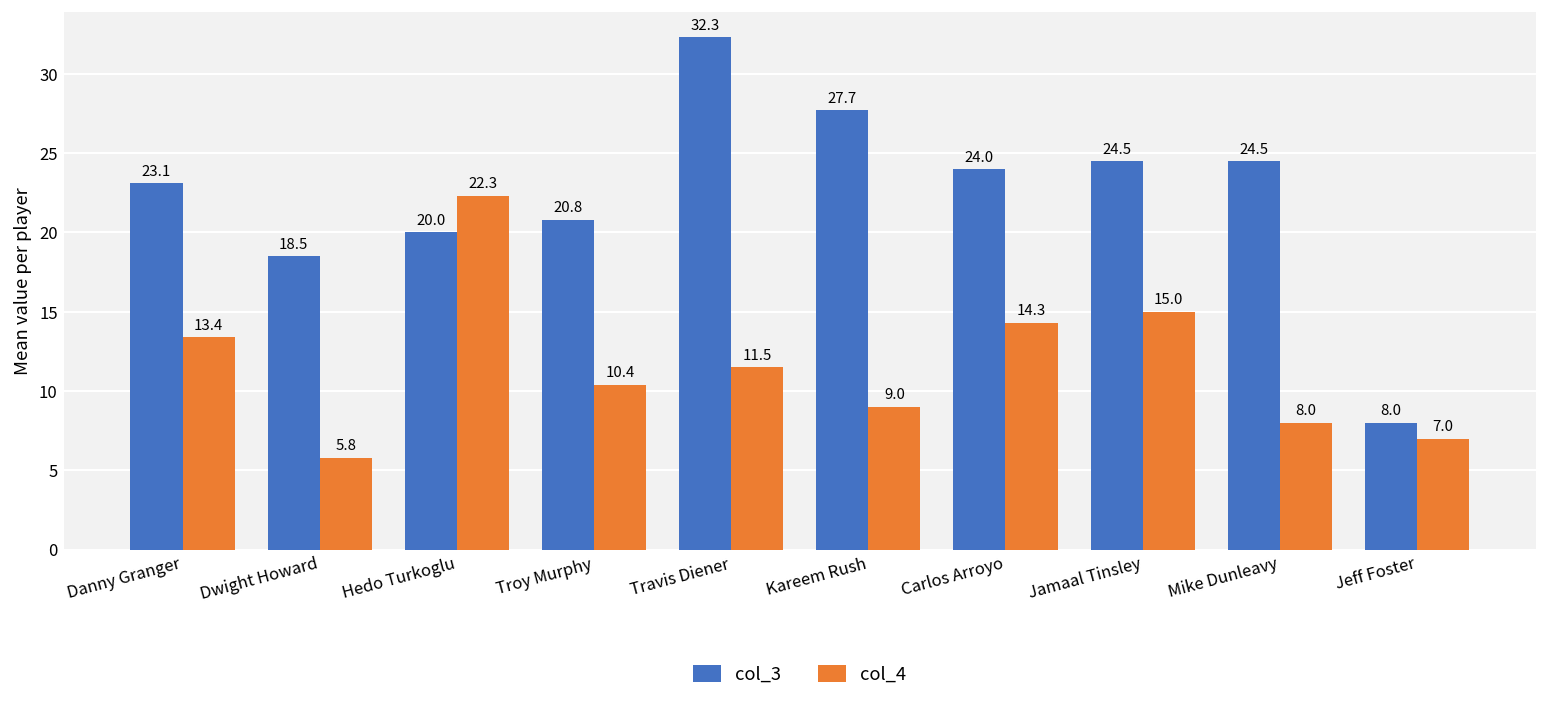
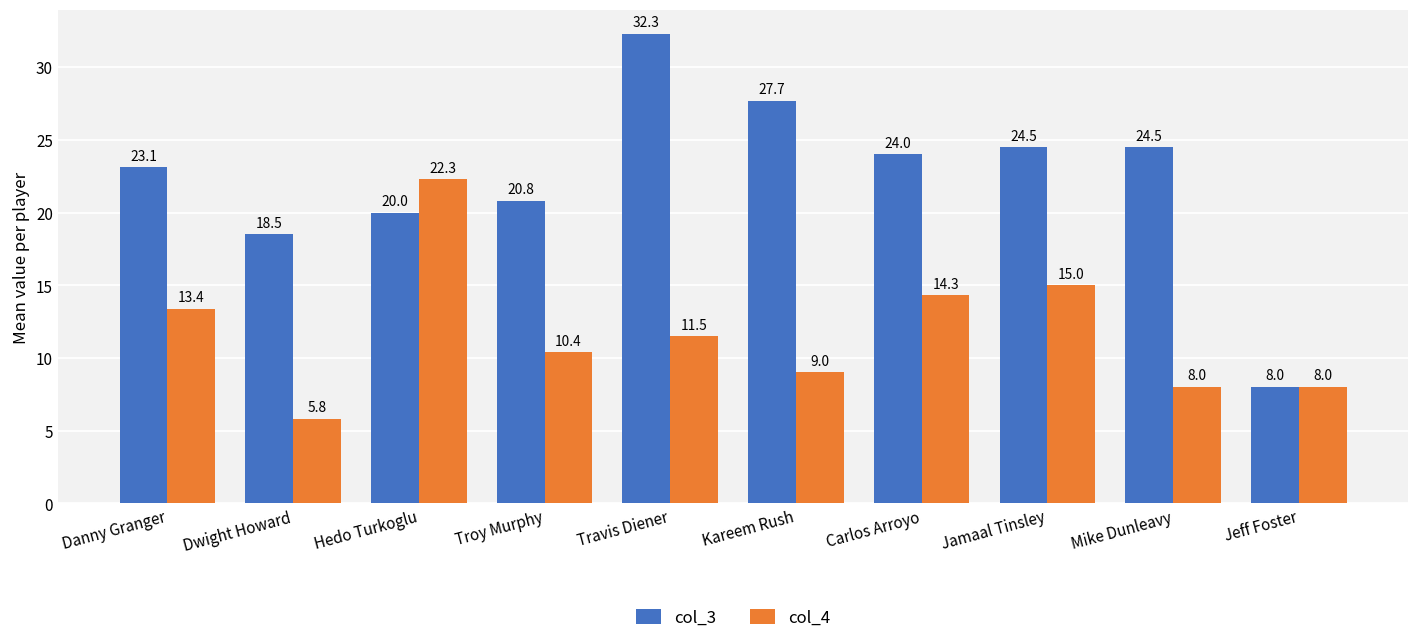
  {
    "col_3": {
      "Danny Granger": 23.1,
      "Dwight Howard": 18.5,
      "Hedo Turkoglu": 20.0,
      "Troy Murphy": 20.8,
      "Travis Diener": 32.3,
      "Kareem Rush": 27.7,
      "Carlos Arroyo": 24.0,
      "Jamaal Tinsley": 24.5,
      "Mike Dunleavy": 24.5,
      "Jeff Foster": 8.0
    },
    "col_4": {
      "Danny Granger": 13.4,
      "Dwight Howard": 5.8,
      "Hedo Turkoglu": 22.3,
      "Troy Murphy": 10.4,
      "Travis Diener": 11.5,
      "Kareem Rush": 9.0,
      "Carlos Arroyo": 14.3,
      "Jamaal Tinsley": 15.0,
      "Mike Dunleavy": 8.0,
-     "Jeff Foster": 7.0
+     "Jeff Foster": 8.0
    }
  }
